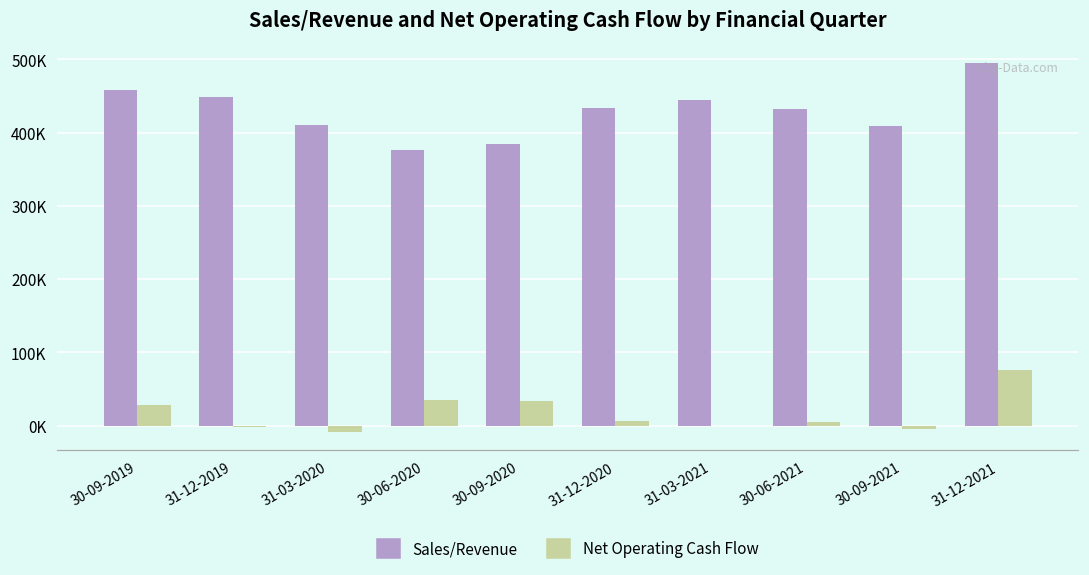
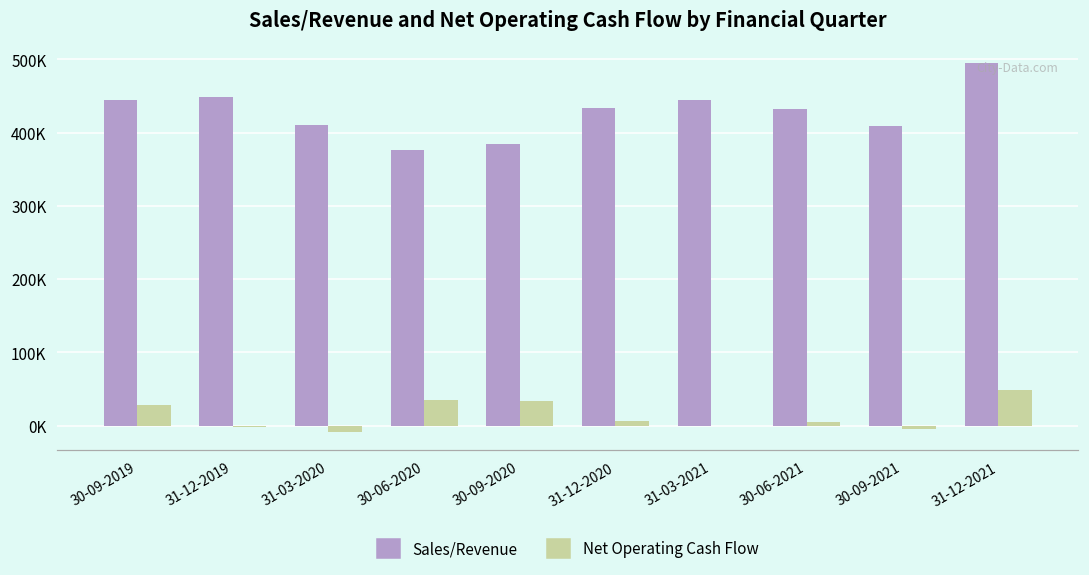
  {
    "Sales/Revenue": {
-     "30-09-2019": 460000,
+     "30-09-2019": 440000,
      "31-12-2019": 450000,
      "31-03-2020": 410000,
      "30-06-2020": 380000,
      "30-09-2020": 380000,
      "31-12-2020": 430000,
      "31-03-2021": 440000,
      "30-06-2021": 430000,
      "30-09-2021": 410000,
      "31-12-2021": 490000
    },
    "Net Operating Cash Flow": {
      "30-09-2019": 30000,
      "31-03-2020": -10000,
      "30-06-2020": 30000,
      "30-09-2020": 30000,
      "31-12-2020": 10000,
      "30-06-2021": 0,
      "30-09-2021": -10000,
-     "31-12-2021": 80000
+     "31-12-2021": 50000
    }
  }
